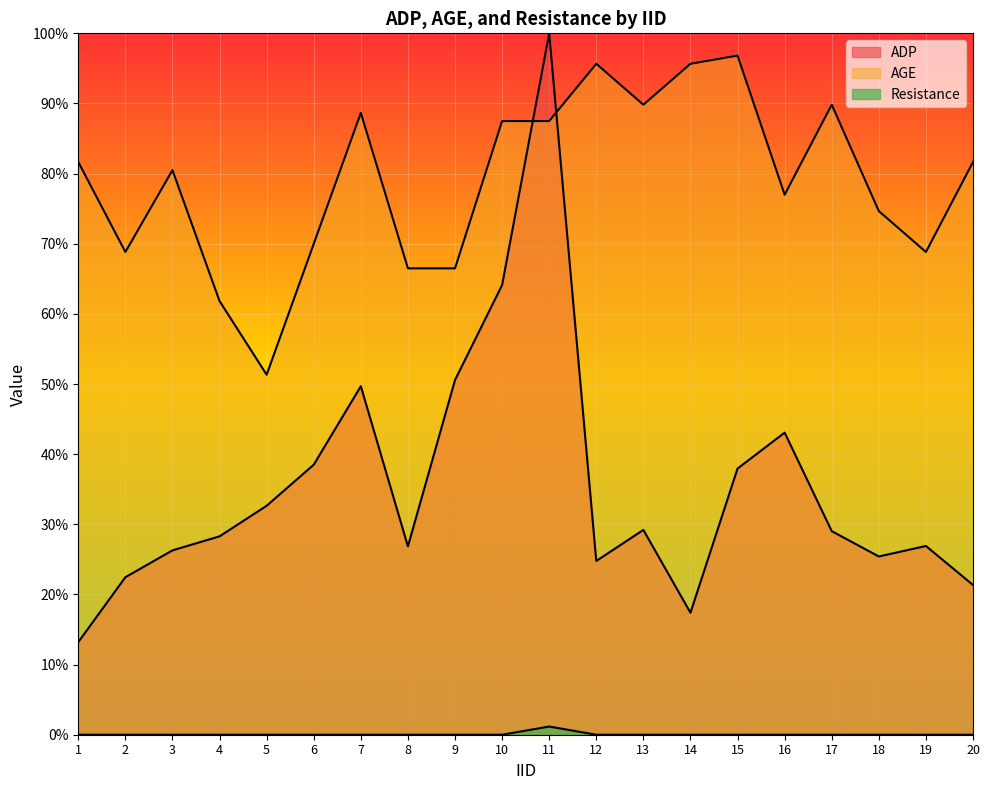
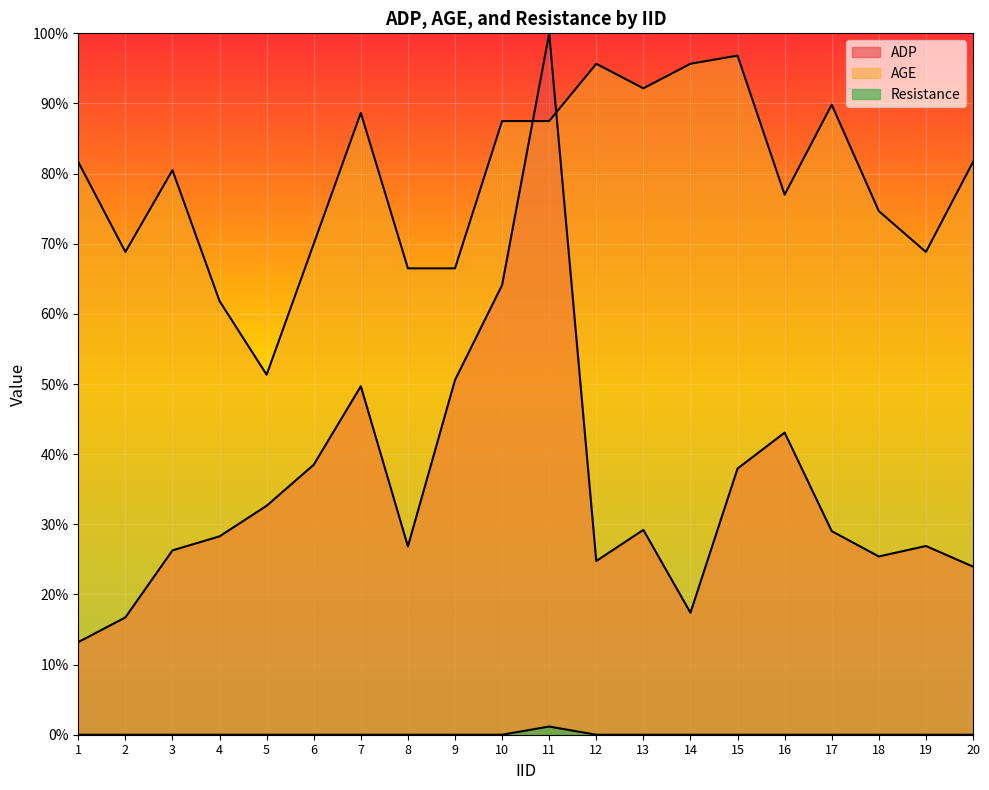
  {
    "ADP": {
      "1": "13%",
-     "2": "22%",
+     "2": "17%",
      "3": "26%",
      "4": "28%",
      "5": "33%",
      "6": "38%",
      "7": "50%",
      "8": "27%",
      "9": "51%",
      "10": "64%",
      "11": "100%",
      "12": "25%",
      "13": "29%",
      "14": "17%",
      "15": "38%",
      "16": "43%",
      "17": "29%",
      "18": "25%",
      "19": "27%",
-     "20": "21%"
+     "20": "24%"
    },
    "AGE": {
      "1": "82%",
      "2": "69%",
      "3": "80%",
      "4": "62%",
      "5": "51%",
      "6": "70%",
      "7": "89%",
      "8": "66%",
      "9": "66%",
      "10": "87%",
      "11": "87%",
      "12": "96%",
-     "13": "90%",
+     "13": "92%",
      "14": "96%",
      "15": "97%",
      "16": "77%",
      "17": "90%",
      "18": "75%",
      "19": "69%",
      "20": "82%"
    },
    "Resistance": {
      "1": "0%",
      "2": "0%",
      "3": "0%",
      "4": "0%",
      "5": "0%",
      "6": "0%",
      "7": "0%",
      "8": "0%",
      "9": "0%",
      "10": "0%",
      "11": "1%",
      "12": "0%",
      "13": "0%",
      "14": "0%",
      "15": "0%",
      "16": "0%",
      "17": "0%",
      "18": "0%",
      "19": "0%",
      "20": "0%"
    }
  }
